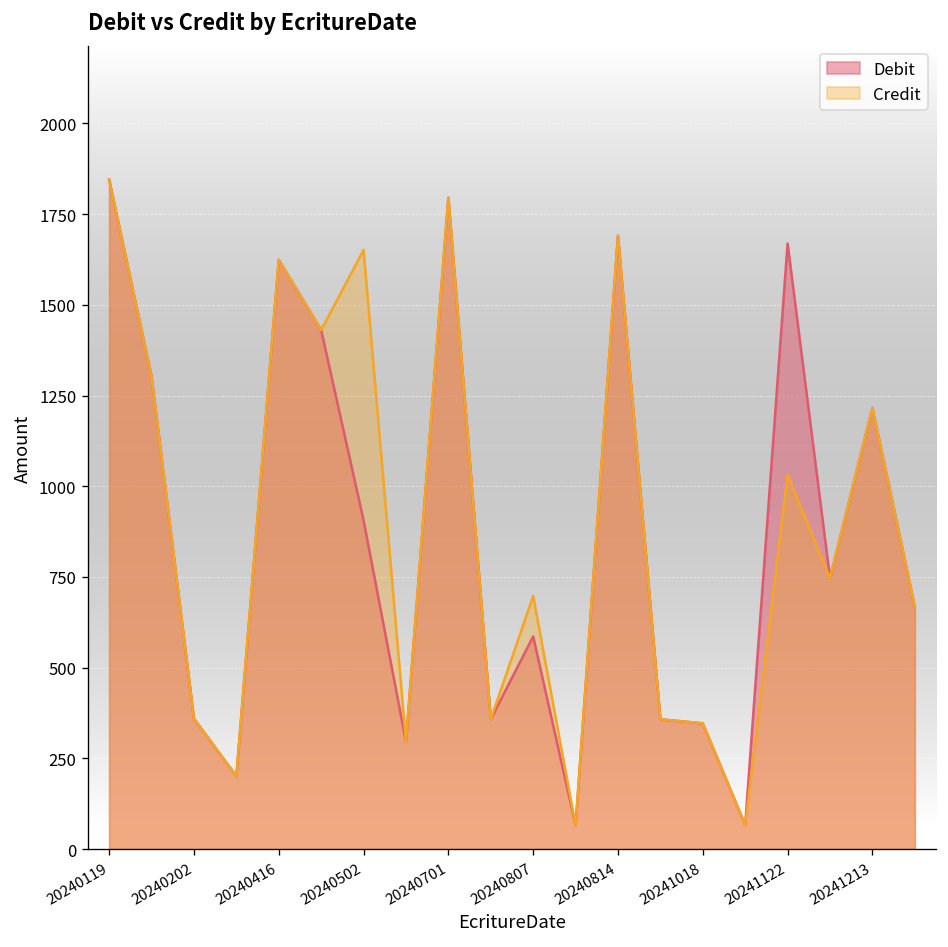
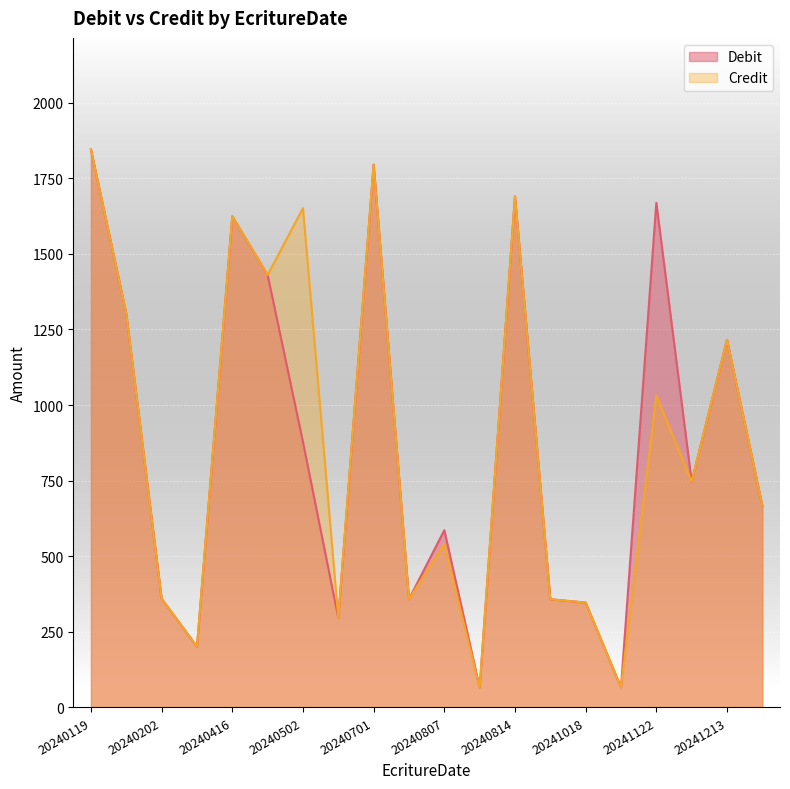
  {
    "Debit": {
-     "20240502": 910,
+     "20240502": 880,
      "20240807": 590,
      "20241122": 1670
    },
    "Credit": {
      "20240502": 1650,
-     "20240807": 700,
+     "20240807": 540,
      "20241122": 1030
    }
  }
